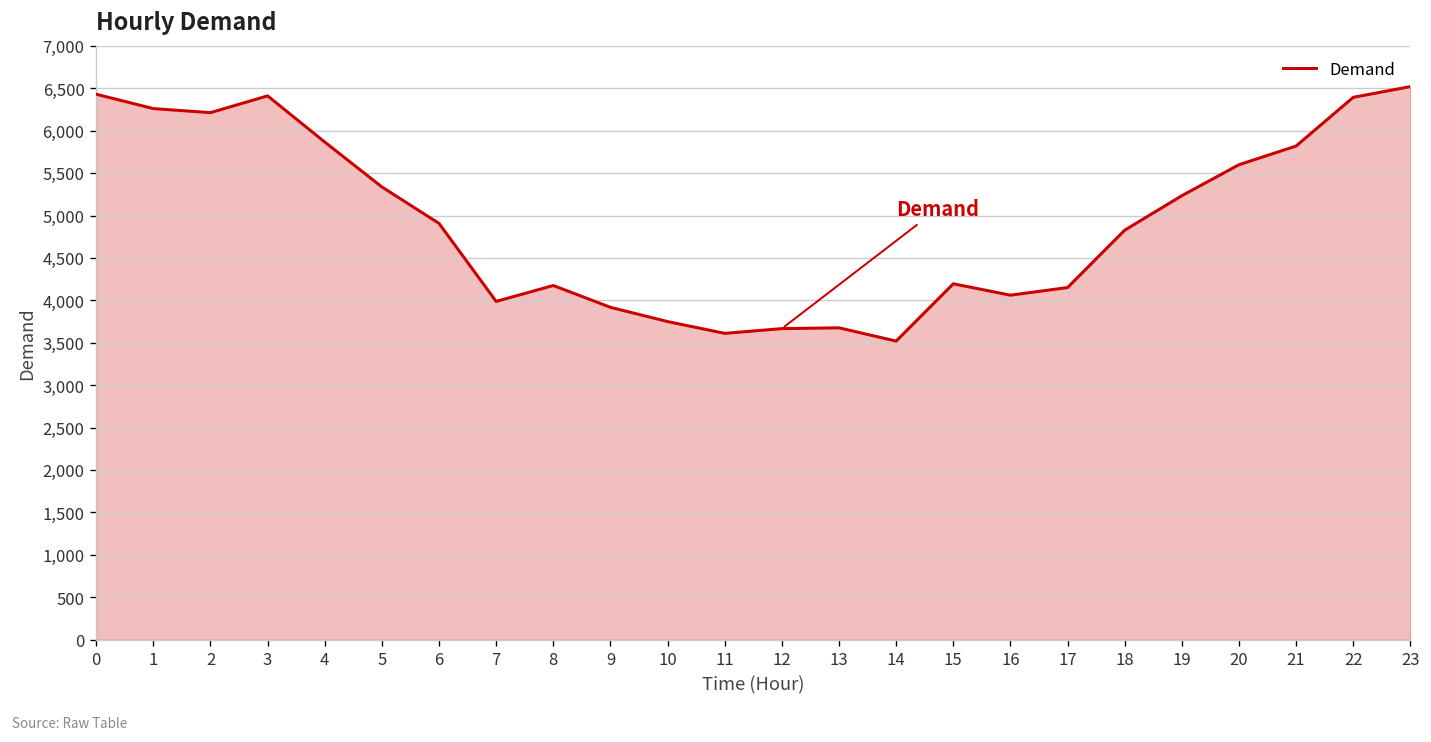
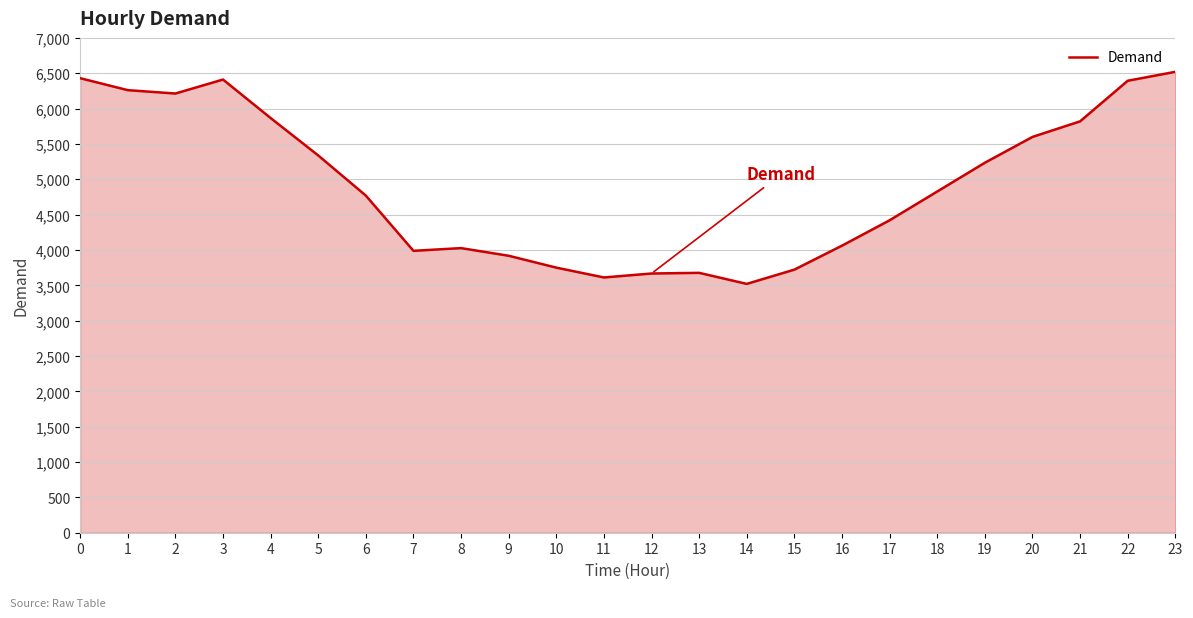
  {
    "0": "6,400",
    "1": "6,300",
    "2": "6,200",
    "3": "6,400",
    "4": "5,900",
    "5": "5,300",
-   "6": "4,900",
+   "6": "4,800",
    "7": "4,000",
-   "8": "4,200",
+   "8": "4,000",
    "9": "3,900",
    "10": "3,800",
    "11": "3,600",
    "12": "3,700",
    "13": "3,700",
    "14": "3,500",
-   "15": "4,200",
+   "15": "3,700",
    "16": "4,100",
-   "17": "4,200",
+   "17": "4,400",
    "18": "4,800",
    "19": "5,200",
    "20": "5,600",
    "21": "5,800",
    "22": "6,400",
    "23": "6,500"
  }
